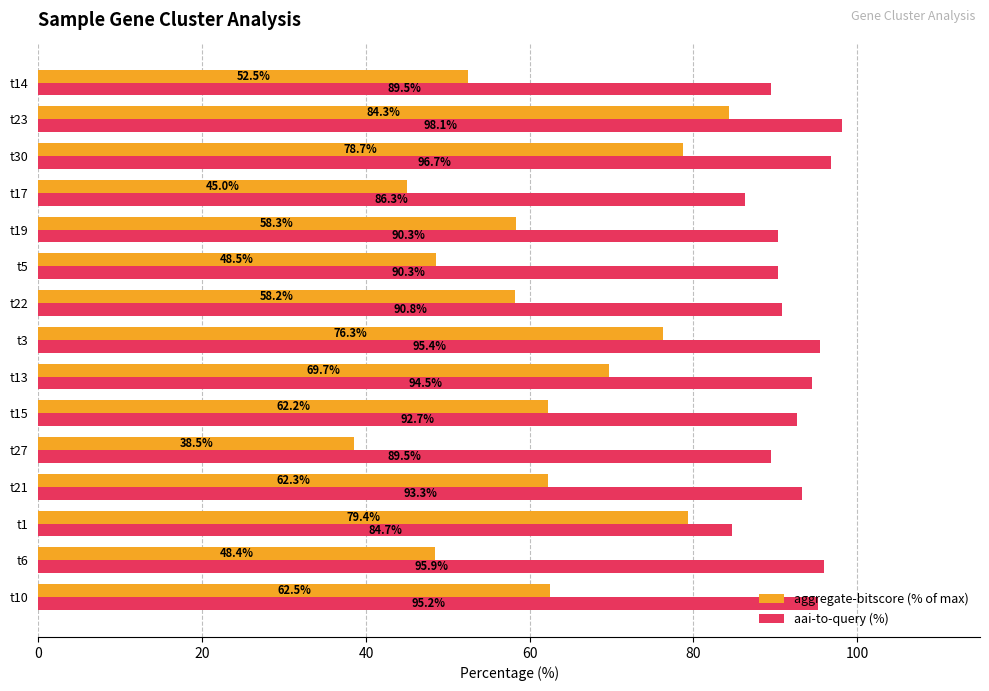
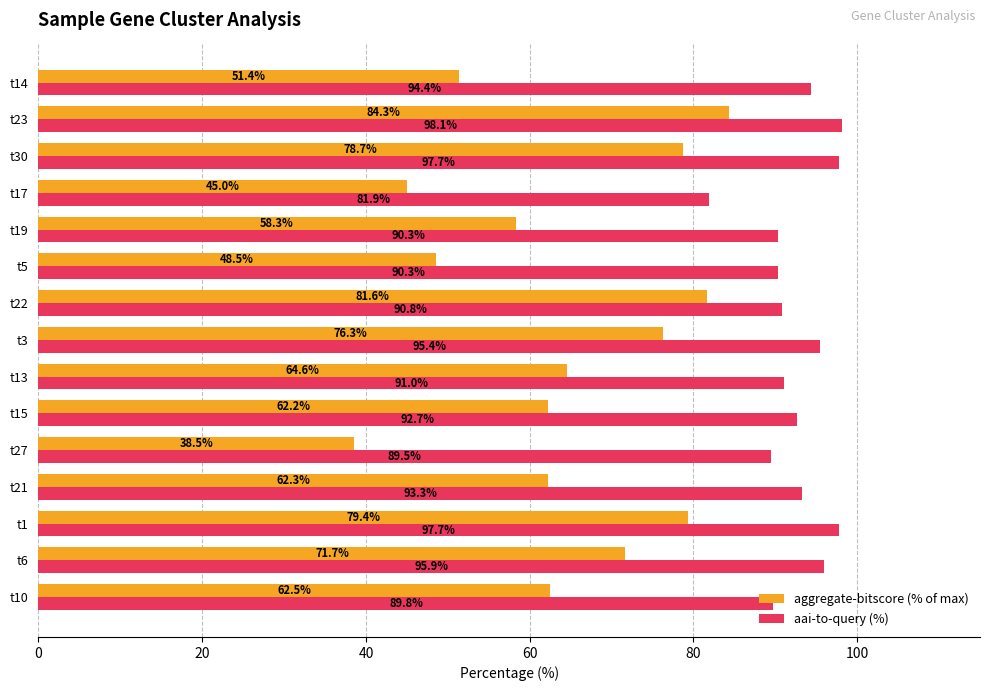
  {
    "aggregate-bitscore (% of max)": {
-     "t14": "52.5%",
+     "t14": "51.4%",
      "t23": "84.3%",
      "t30": "78.7%",
      "t17": "45.0%",
      "t19": "58.3%",
      "t5": "48.5%",
-     "t22": "58.2%",
+     "t22": "81.6%",
      "t3": "76.3%",
-     "t13": "69.7%",
+     "t13": "64.6%",
      "t15": "62.2%",
      "t27": "38.5%",
      "t21": "62.3%",
      "t1": "79.4%",
-     "t6": "48.4%",
+     "t6": "71.7%",
      "t10": "62.5%"
    },
    "aai-to-query (%)": {
-     "t14": "89.5%",
+     "t14": "94.4%",
      "t23": "98.1%",
-     "t30": "96.7%",
-     "t17": "86.3%",
+     "t30": "97.7%",
+     "t17": "81.9%",
      "t19": "90.3%",
      "t5": "90.3%",
      "t22": "90.8%",
      "t3": "95.4%",
-     "t13": "94.5%",
+     "t13": "91.0%",
      "t15": "92.7%",
      "t27": "89.5%",
      "t21": "93.3%",
-     "t1": "84.7%",
+     "t1": "97.7%",
      "t6": "95.9%",
-     "t10": "95.2%"
+     "t10": "89.8%"
    }
  }
